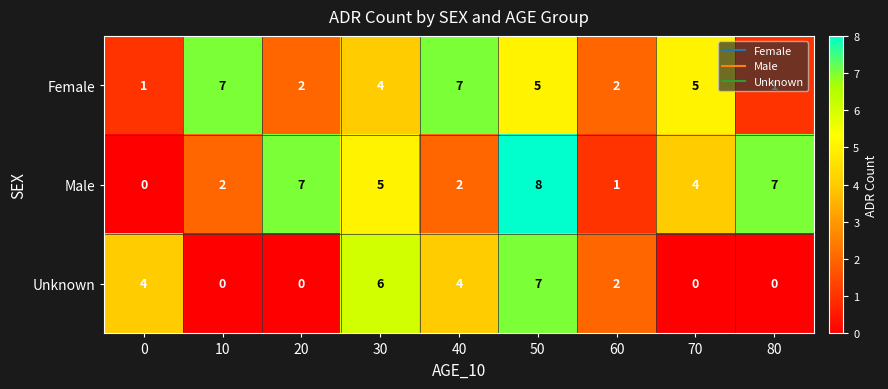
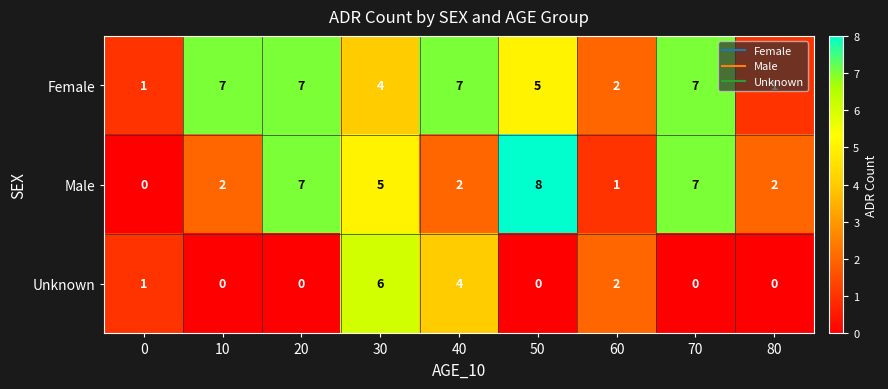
  {
    "Female": {
      "0": 1,
      "10": 7,
-     "20": 2,
+     "20": 7,
      "30": 4,
      "40": 7,
      "50": 5,
      "60": 2,
-     "70": 5
+     "70": 7
    },
    "Male": {
      "0": 0,
      "10": 2,
      "20": 7,
      "30": 5,
      "40": 2,
      "50": 8,
      "60": 1,
-     "70": 4,
-     "80": 7
+     "70": 7,
+     "80": 2
    },
    "Unknown": {
-     "0": 4,
+     "0": 1,
      "10": 0,
      "20": 0,
      "30": 6,
      "40": 4,
-     "50": 7,
+     "50": 0,
      "60": 2,
      "70": 0,
      "80": 0
    }
  }
